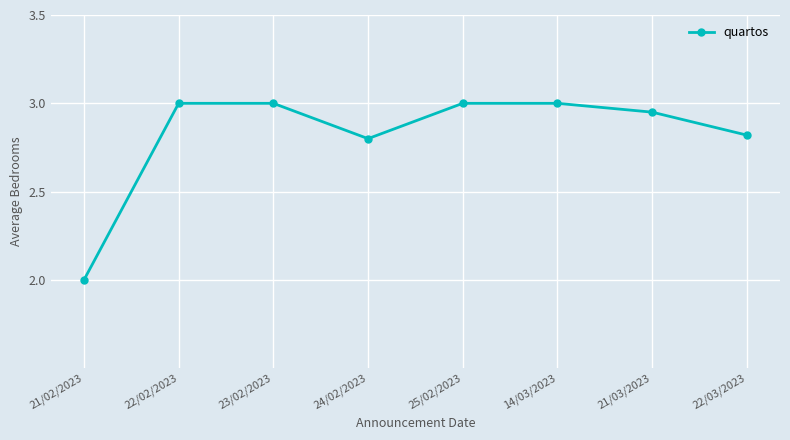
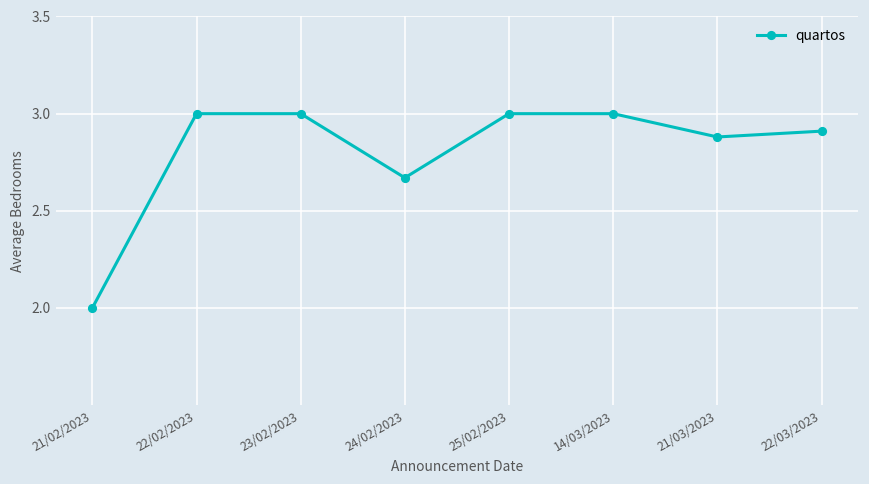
  {
    "21/02/2023": 2.00,
    "22/02/2023": 3.00,
    "23/02/2023": 3.00,
-   "24/02/2023": 2.80,
+   "24/02/2023": 2.67,
    "25/02/2023": 3.00,
    "14/03/2023": 3.00,
-   "21/03/2023": 2.95,
-   "22/03/2023": 2.82
+   "21/03/2023": 2.88,
+   "22/03/2023": 2.91
  }
